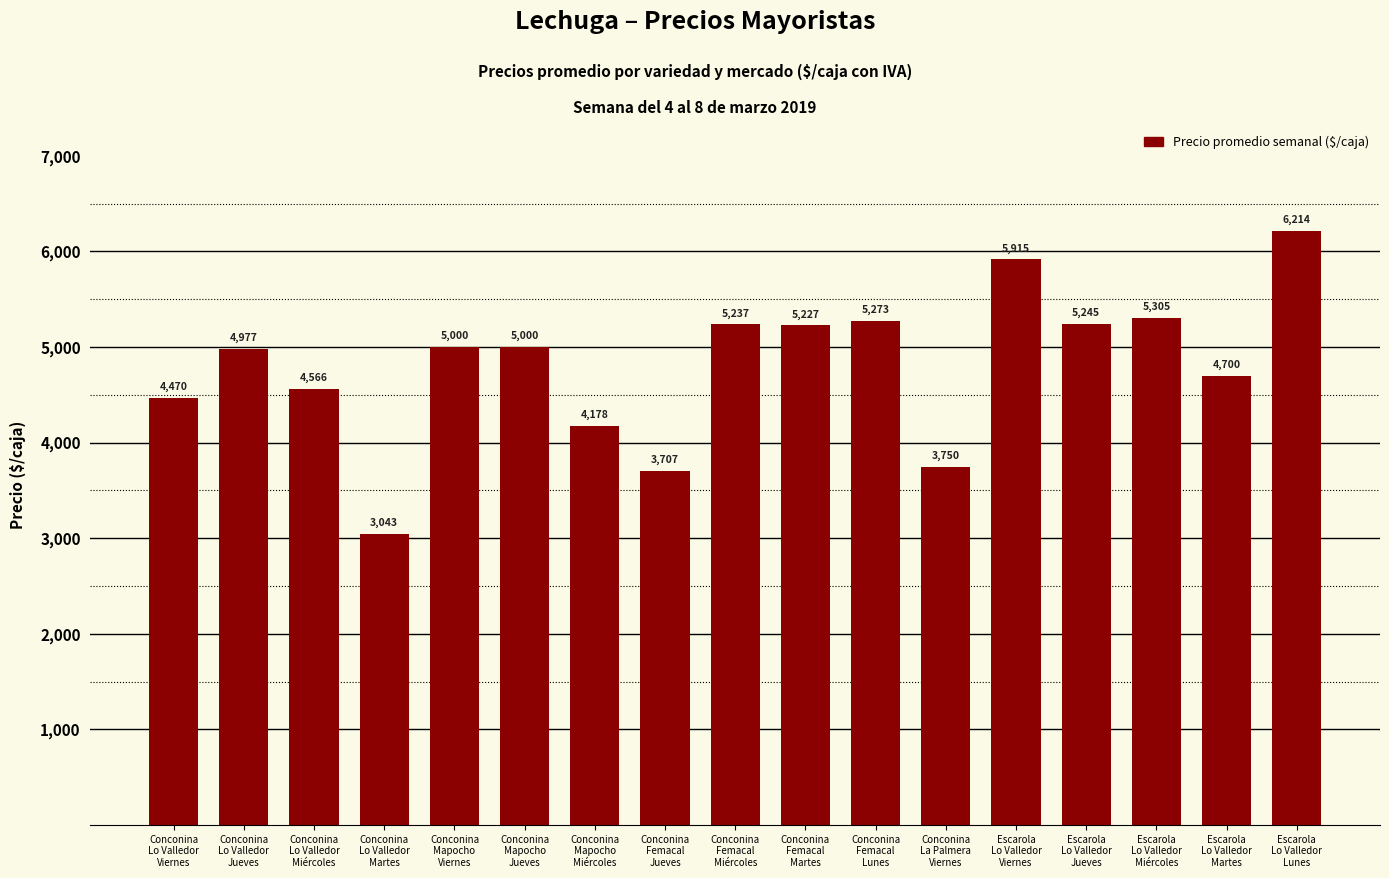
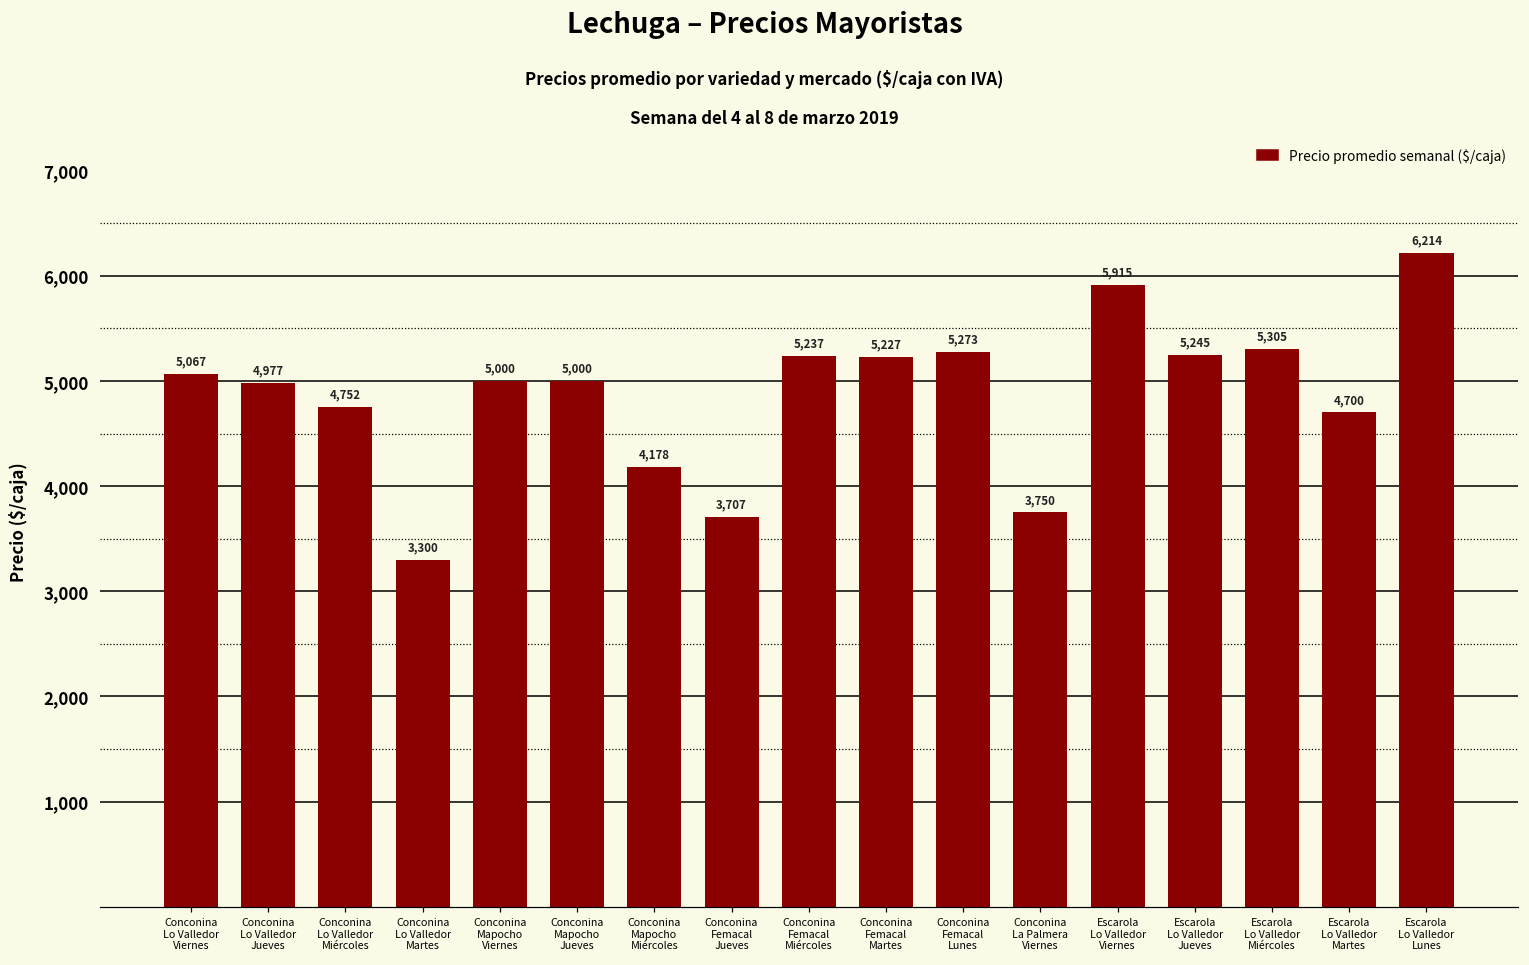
  {
-   "Conconina Lo Valledor Viernes": "4,470",
+   "Conconina Lo Valledor Viernes": "5,067",
    "Conconina Lo Valledor Jueves": "4,977",
-   "Conconina Lo Valledor Miércoles": "4,566",
-   "Conconina Lo Valledor Martes": "3,043",
+   "Conconina Lo Valledor Miércoles": "4,752",
+   "Conconina Lo Valledor Martes": "3,300",
    "Conconina Mapocho Viernes": "5,000",
    "Conconina Mapocho Jueves": "5,000",
    "Conconina Mapocho Miércoles": "4,178",
    "Conconina Femacal Jueves": "3,707",
    "Conconina Femacal Miércoles": "5,237",
    "Conconina Femacal Martes": "5,227",
    "Conconina Femacal Lunes": "5,273",
    "Conconina La Palmera Viernes": "3,750",
    "Escarola Lo Valledor Viernes": "5,915",
    "Escarola Lo Valledor Jueves": "5,245",
    "Escarola Lo Valledor Miércoles": "5,305",
    "Escarola Lo Valledor Martes": "4,700",
    "Escarola Lo Valledor Lunes": "6,214"
  }
